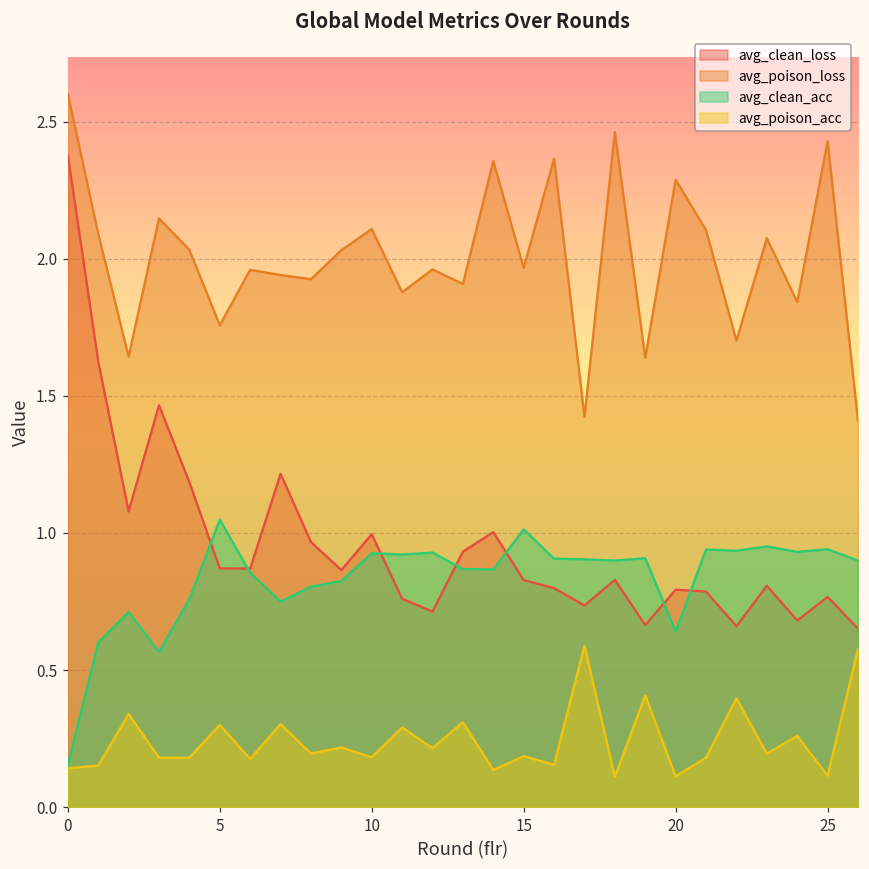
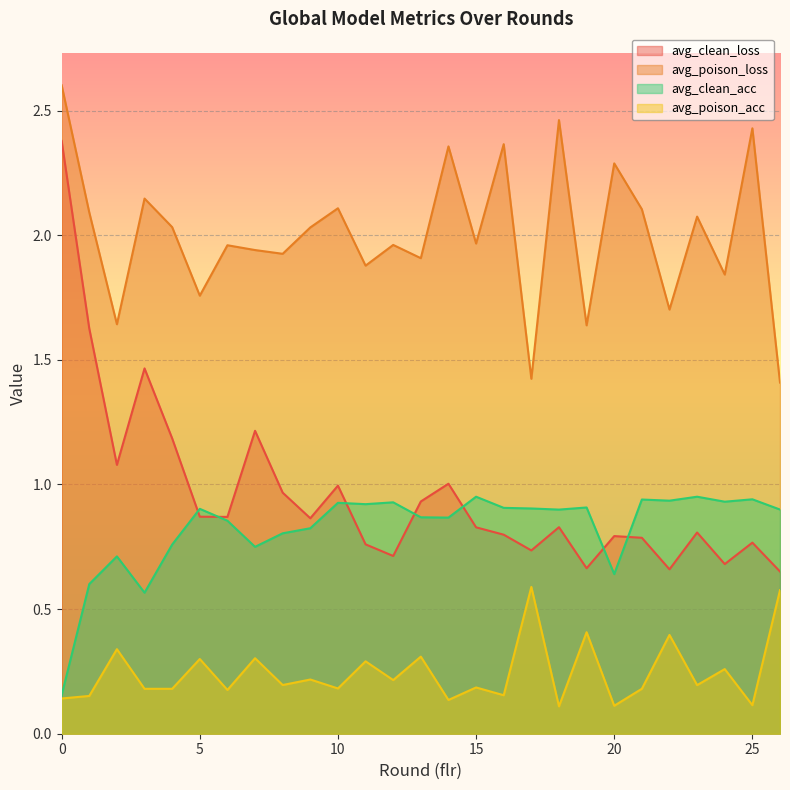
  {
    "avg_clean_acc": {
      "0": 0.15,
-     "5": 1.05,
+     "5": 0.90,
      "10": 0.93,
-     "15": 1.01,
+     "15": 0.95,
      "20": 0.64,
      "25": 0.94
    }
  }
